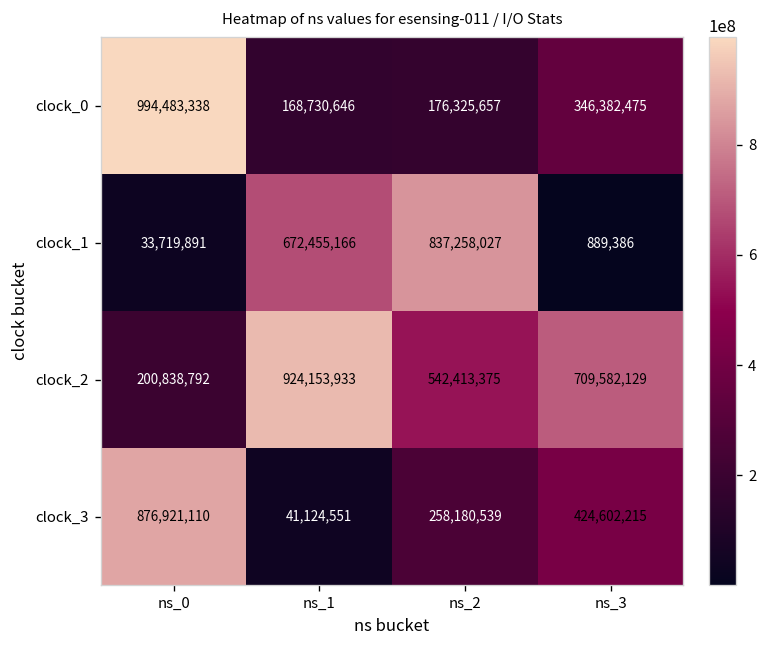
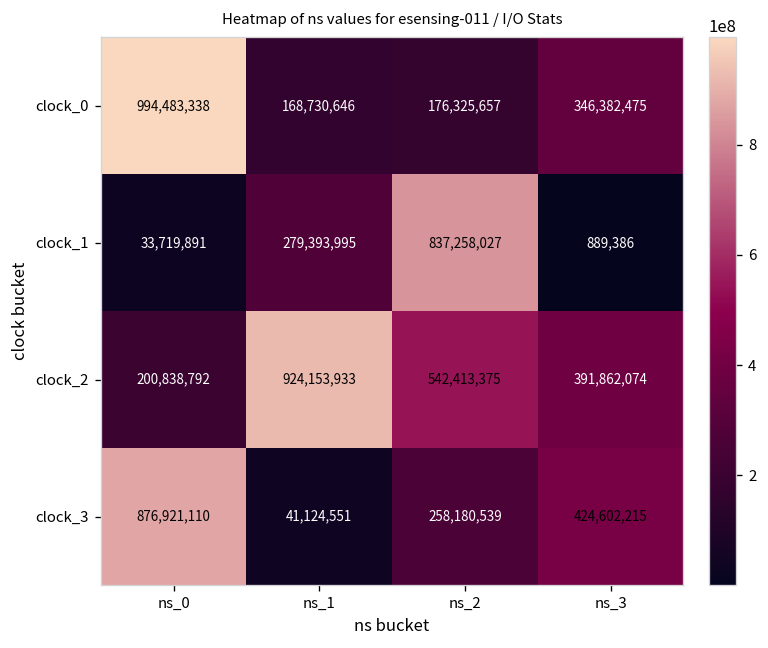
  {
    "clock_0": {
      "ns_0": "994,483,338",
      "ns_1": "168,730,646",
      "ns_2": "176,325,657",
      "ns_3": "346,382,475"
    },
    "clock_1": {
      "ns_0": "33,719,891",
-     "ns_1": "672,455,166",
+     "ns_1": "279,393,995",
      "ns_2": "837,258,027",
      "ns_3": "889,386"
    },
    "clock_2": {
      "ns_0": "200,838,792",
      "ns_1": "924,153,933",
      "ns_2": "542,413,375",
-     "ns_3": "709,582,129"
+     "ns_3": "391,862,074"
    },
    "clock_3": {
      "ns_0": "876,921,110",
      "ns_1": "41,124,551",
      "ns_2": "258,180,539",
      "ns_3": "424,602,215"
    }
  }
